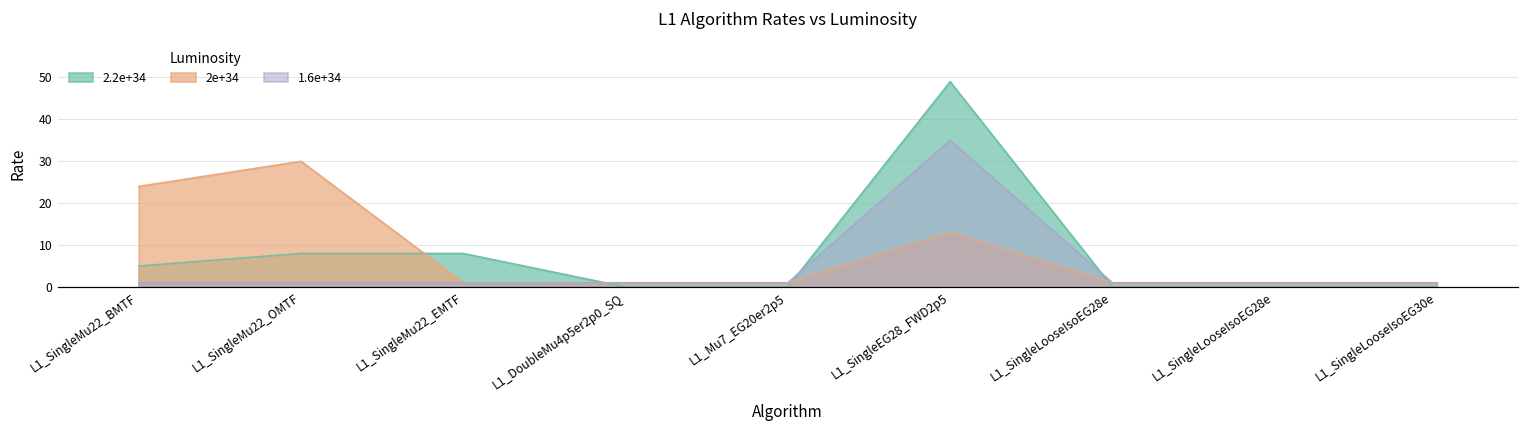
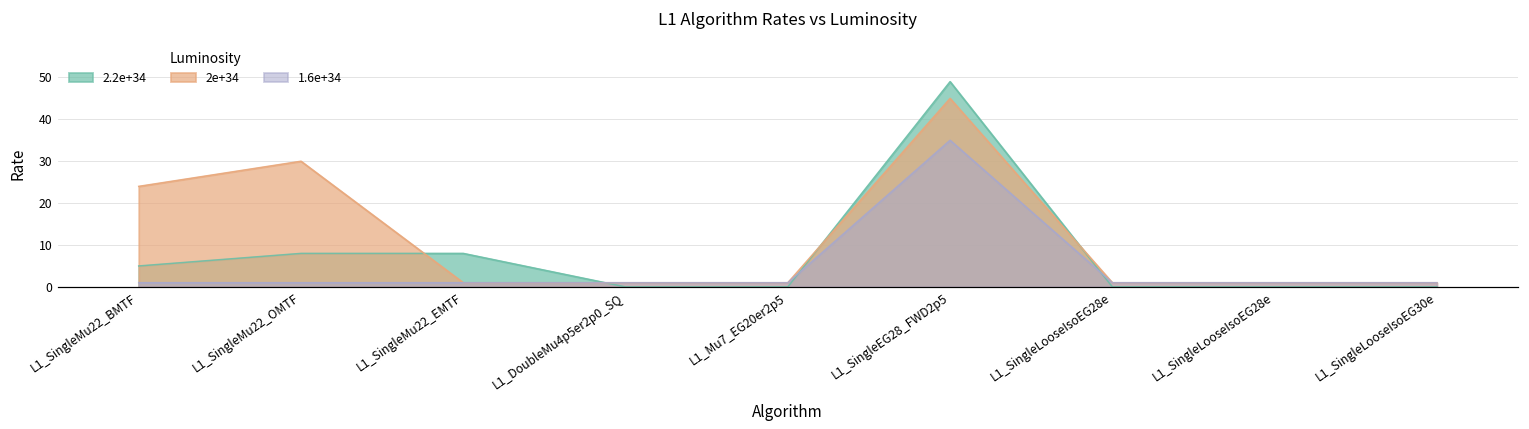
  {
    "2.2e+34": {
      "L1_SingleMu22_BMTF": 5,
      "L1_SingleMu22_OMTF": 8,
      "L1_SingleMu22_EMTF": 8,
      "L1_DoubleMu4p5er2p0_SQ": 0,
      "L1_Mu7_EG20er2p5": 0,
      "L1_SingleEG28_FWD2p5": 49,
      "L1_SingleLooseIsoEG30e": 0
    },
    "2e+34": {
      "L1_SingleMu22_BMTF": 24,
      "L1_SingleMu22_OMTF": 30,
-     "L1_SingleEG28_FWD2p5": 13
+     "L1_SingleEG28_FWD2p5": 45
    },
    "1.6e+34": {
      "L1_SingleMu22_BMTF": 1,
      "L1_SingleMu22_OMTF": 1,
      "L1_SingleEG28_FWD2p5": 35
    }
  }
